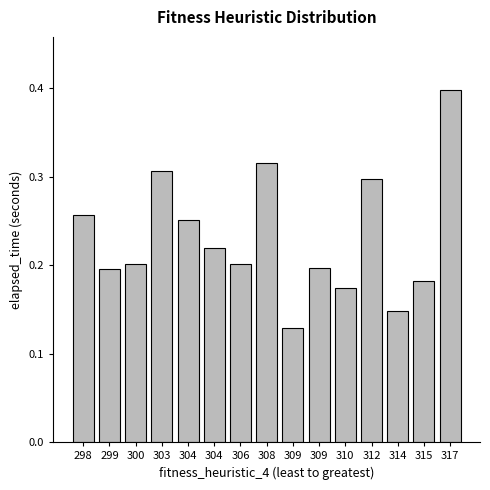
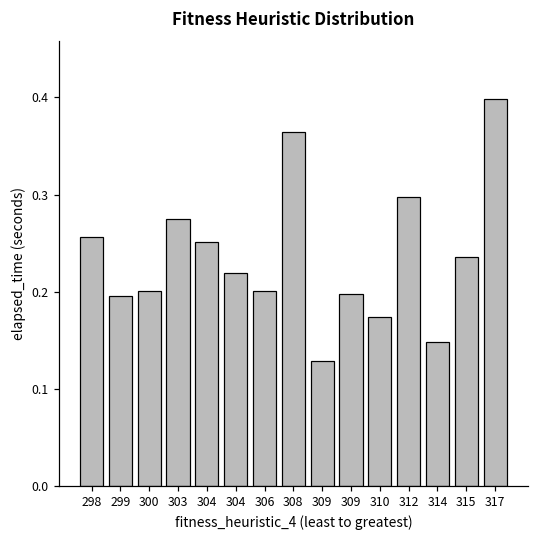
  {
    "298": 0.26,
    "299": 0.20,
    "300": 0.20,
-   "303": 0.31,
+   "303": 0.28,
    "306": 0.20,
-   "308": 0.32,
+   "308": 0.36,
    "310": 0.17,
    "312": 0.30,
    "314": 0.15,
-   "315": 0.18,
+   "315": 0.24,
    "317": 0.40
  }
